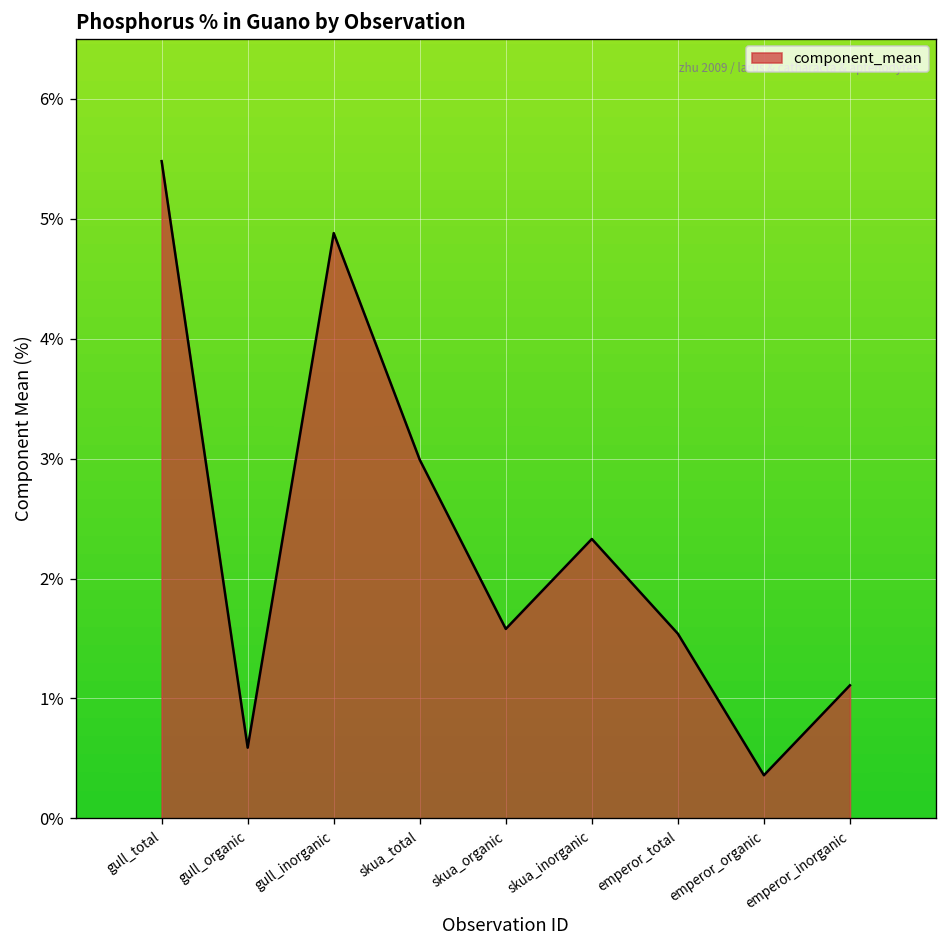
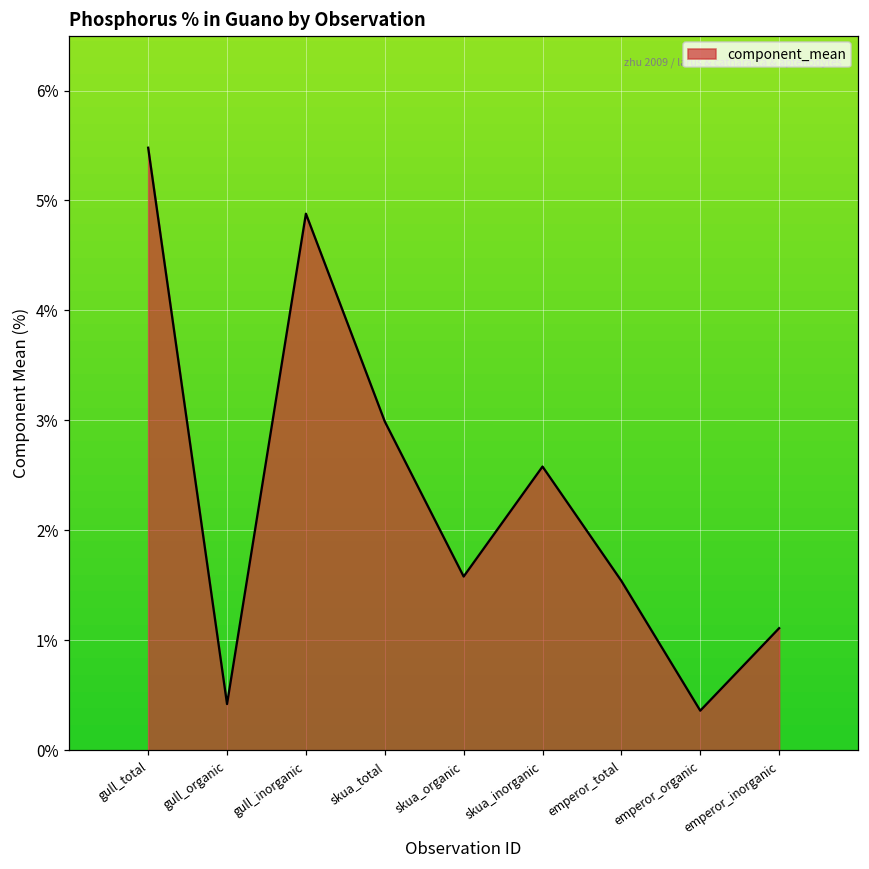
  {
    "gull_total": "5.5%",
-   "gull_organic": "0.6%",
+   "gull_organic": "0.4%",
    "gull_inorganic": "4.9%",
    "skua_total": "3.0%",
    "skua_organic": "1.6%",
-   "skua_inorganic": "2.3%",
+   "skua_inorganic": "2.6%",
    "emperor_total": "1.5%",
    "emperor_organic": "0.4%",
    "emperor_inorganic": "1.1%"
  }
